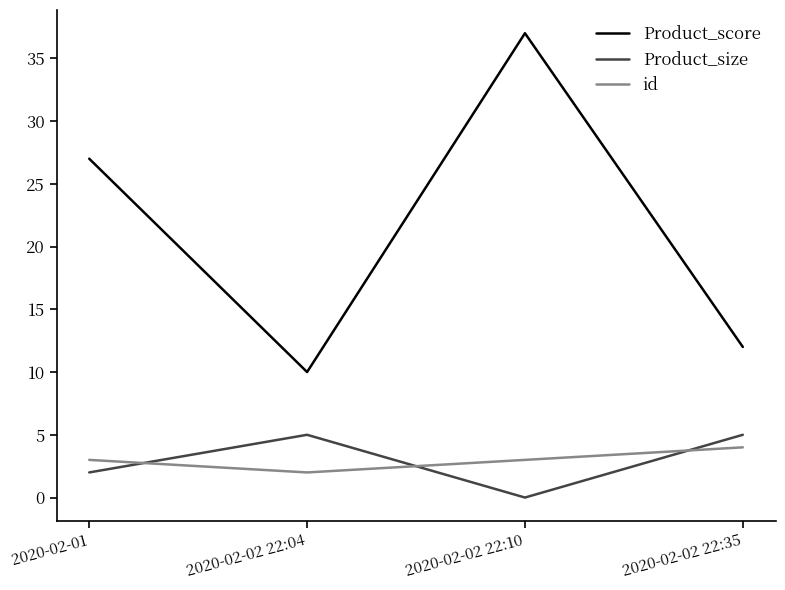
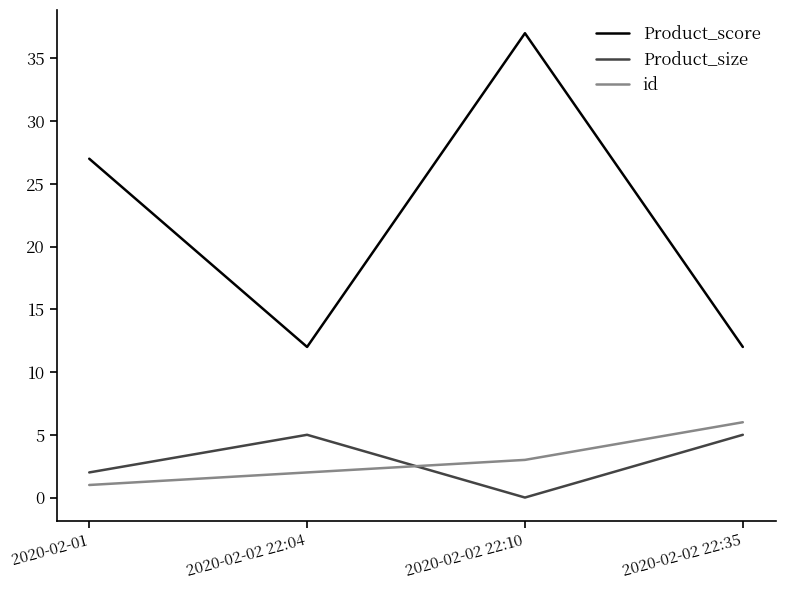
  {
    "Product_score": {
      "2020-02-01": 27,
-     "2020-02-02 22:04": 10,
+     "2020-02-02 22:04": 12,
      "2020-02-02 22:10": 37,
      "2020-02-02 22:35": 12
    },
    "Product_size": {
      "2020-02-01": 2,
      "2020-02-02 22:04": 5,
      "2020-02-02 22:10": 0,
      "2020-02-02 22:35": 5
    },
    "id": {
-     "2020-02-01": 3,
+     "2020-02-01": 1,
      "2020-02-02 22:04": 2,
      "2020-02-02 22:10": 3,
-     "2020-02-02 22:35": 4
+     "2020-02-02 22:35": 6
    }
  }
